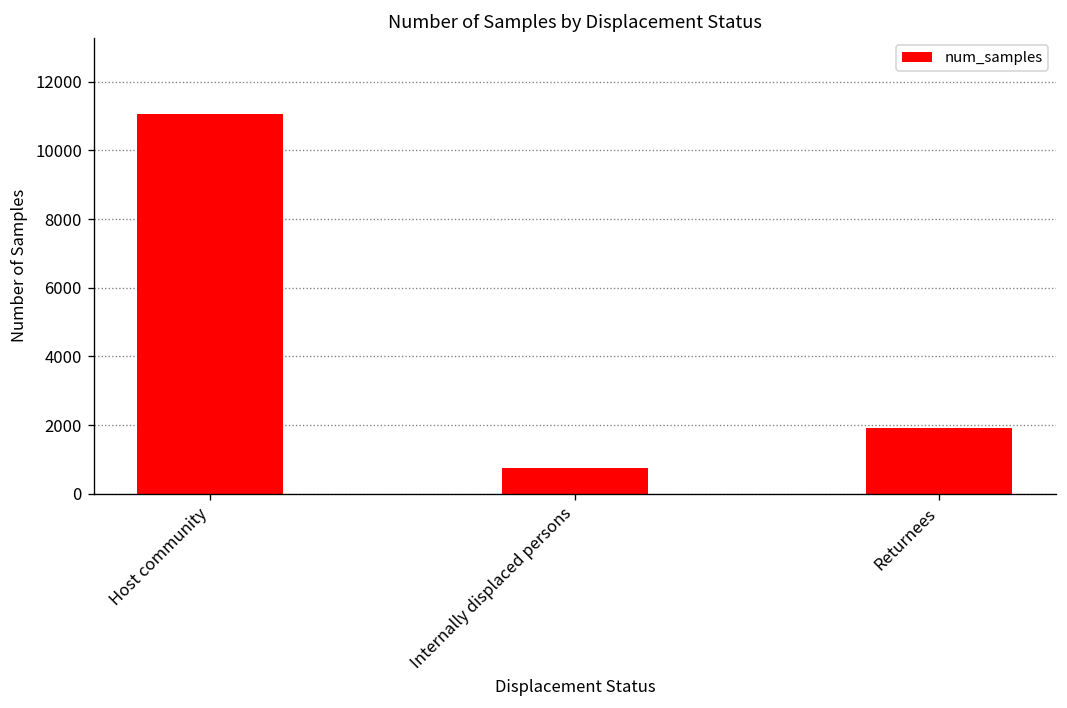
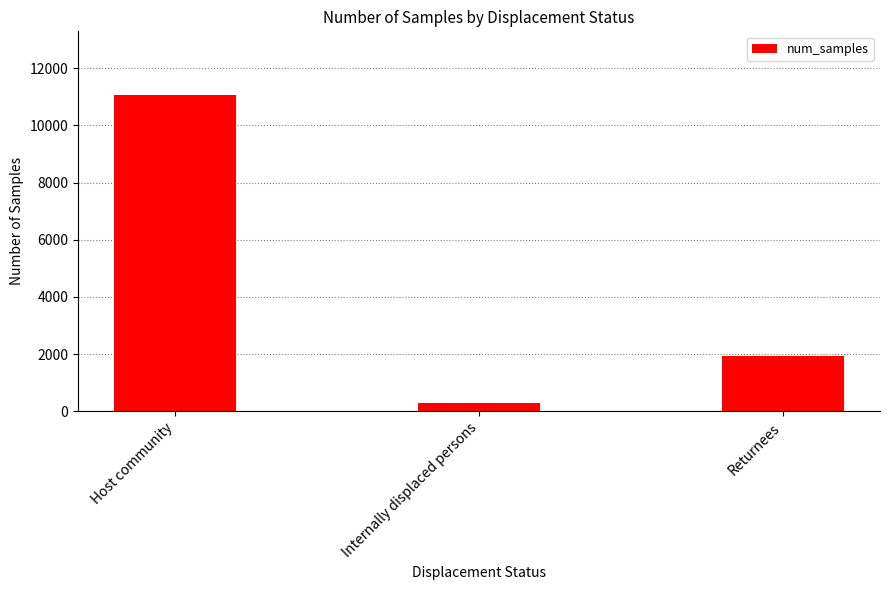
  {
    "Host community": 11100,
-   "Internally displaced persons": 800,
+   "Internally displaced persons": 300,
    "Returnees": 1900
  }
